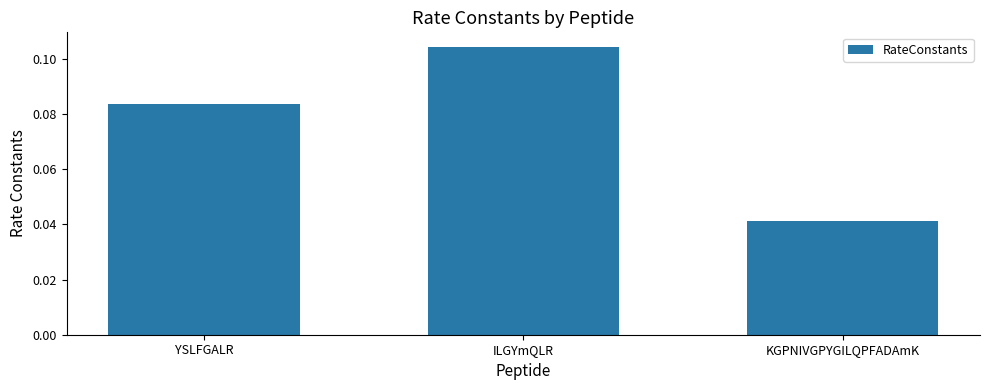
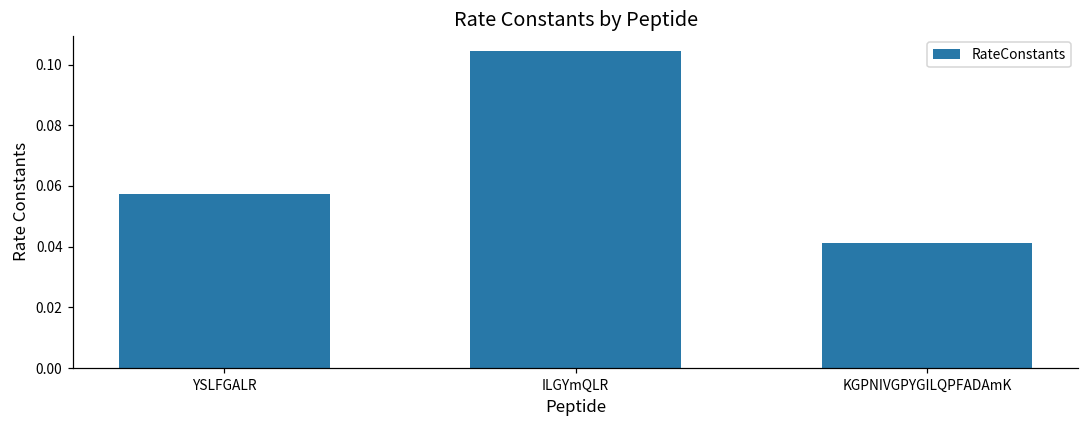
  {
-   "YSLFGALR": 0.084,
+   "YSLFGALR": 0.057,
    "ILGYmQLR": 0.104,
    "KGPNIVGPYGILQPFADAmK": 0.041
  }
